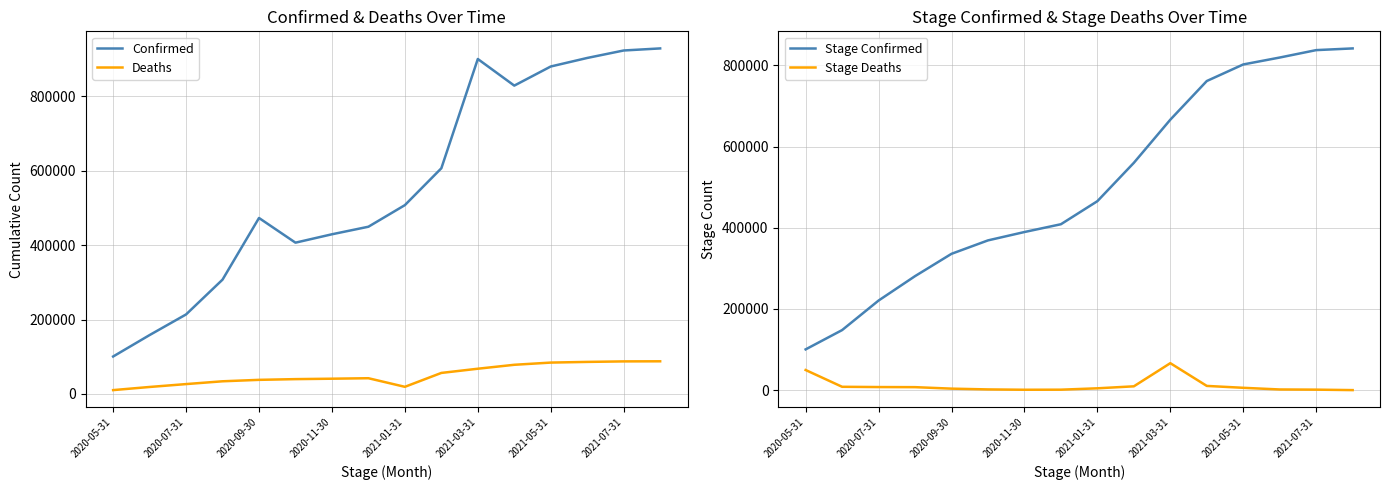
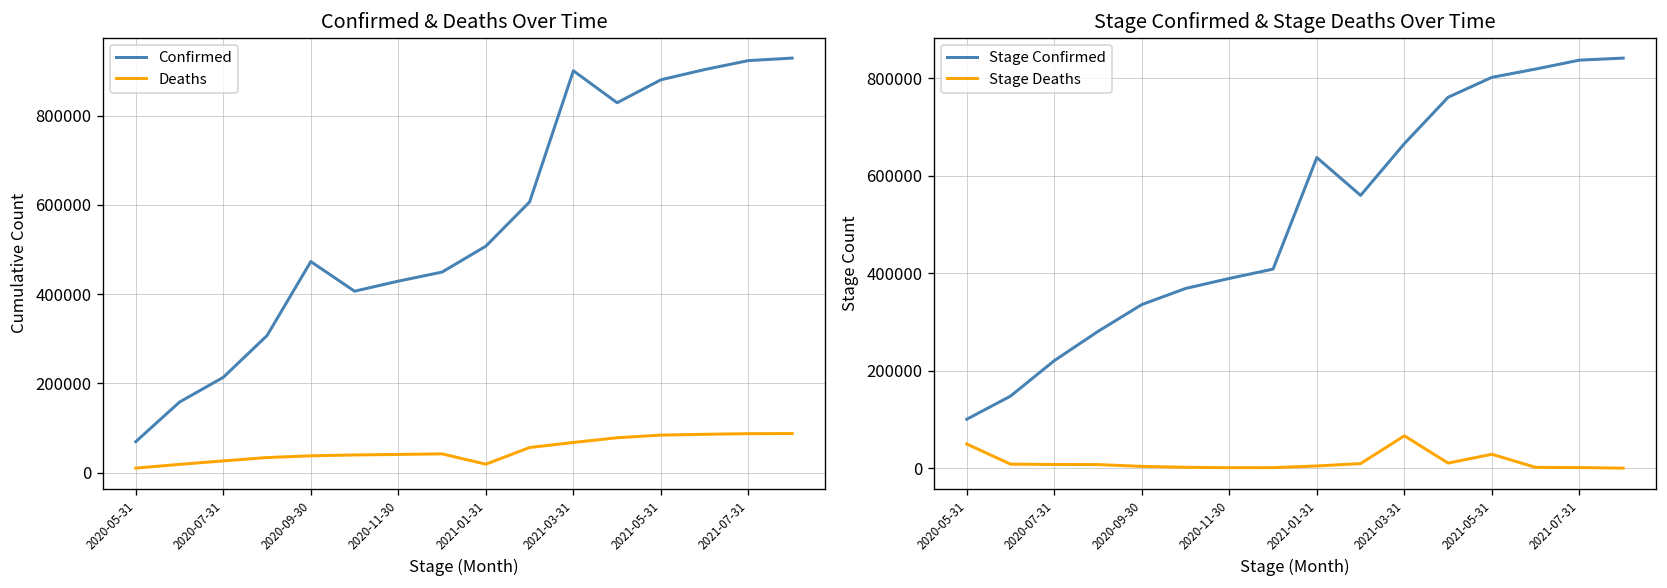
  {
    "Confirmed & Deaths Over Time": {
      "Confirmed": {
-       "2020-05-31": 100000,
+       "2020-05-31": 70000,
        "2020-07-31": 210000,
        "2020-09-30": 470000,
        "2020-11-30": 430000,
        "2021-01-31": 510000,
        "2021-03-31": 900000,
        "2021-05-31": 880000,
        "2021-07-31": 920000
      },
      "Deaths": {
        "2020-05-31": 10000,
        "2020-07-31": 30000,
        "2020-09-30": 40000,
        "2020-11-30": 40000,
        "2021-01-31": 20000,
        "2021-03-31": 70000,
        "2021-05-31": 80000,
        "2021-07-31": 90000
      }
    },
    "Stage Confirmed & Stage Deaths Over Time": {
      "Stage Confirmed": {
        "2020-05-31": 100000,
        "2020-07-31": 220000,
        "2020-09-30": 340000,
        "2020-11-30": 390000,
-       "2021-01-31": 470000,
+       "2021-01-31": 640000,
        "2021-03-31": 670000,
        "2021-05-31": 800000,
        "2021-07-31": 840000
      },
      "Stage Deaths": {
        "2020-05-31": 50000,
        "2020-07-31": 10000,
        "2020-09-30": 0,
        "2020-11-30": 0,
        "2021-01-31": 0,
        "2021-03-31": 70000,
-       "2021-05-31": 10000,
+       "2021-05-31": 30000,
        "2021-07-31": 0
      }
    }
  }
